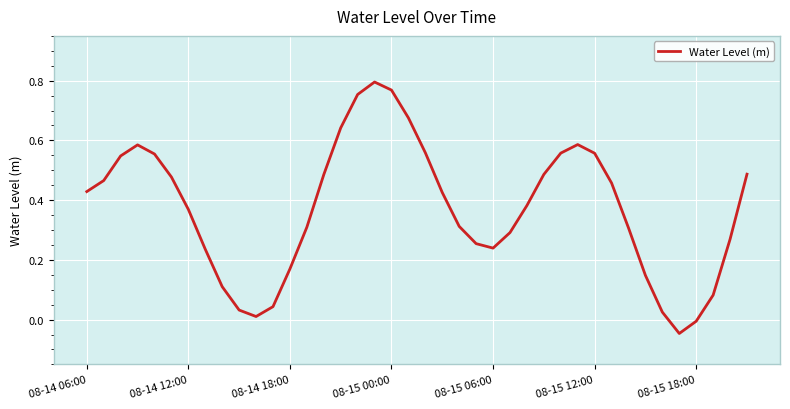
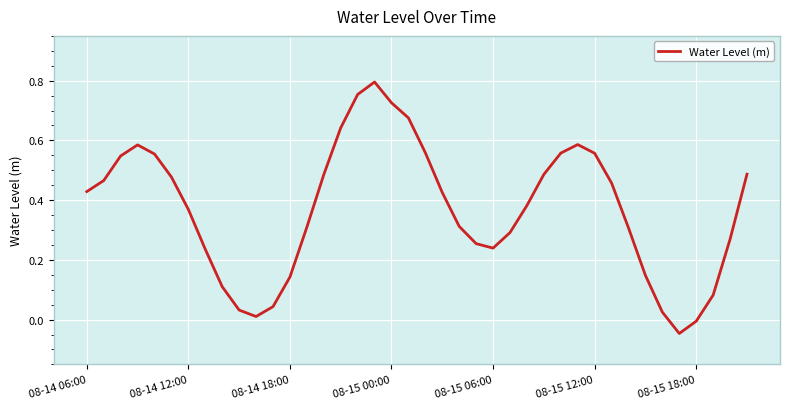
  {
    "08-14 06:00": 0.43,
    "08-14 12:00": 0.37,
-   "08-14 18:00": 0.17,
-   "08-15 00:00": 0.77,
+   "08-14 18:00": 0.14,
+   "08-15 00:00": 0.73,
    "08-15 06:00": 0.24,
    "08-15 12:00": 0.56,
    "08-15 18:00": -0.01
  }
